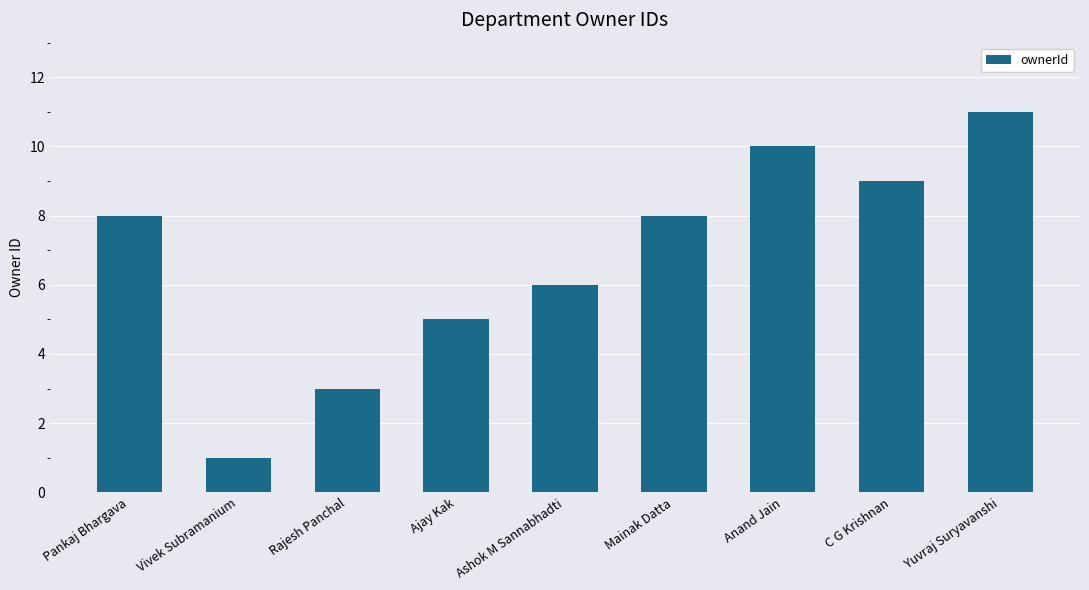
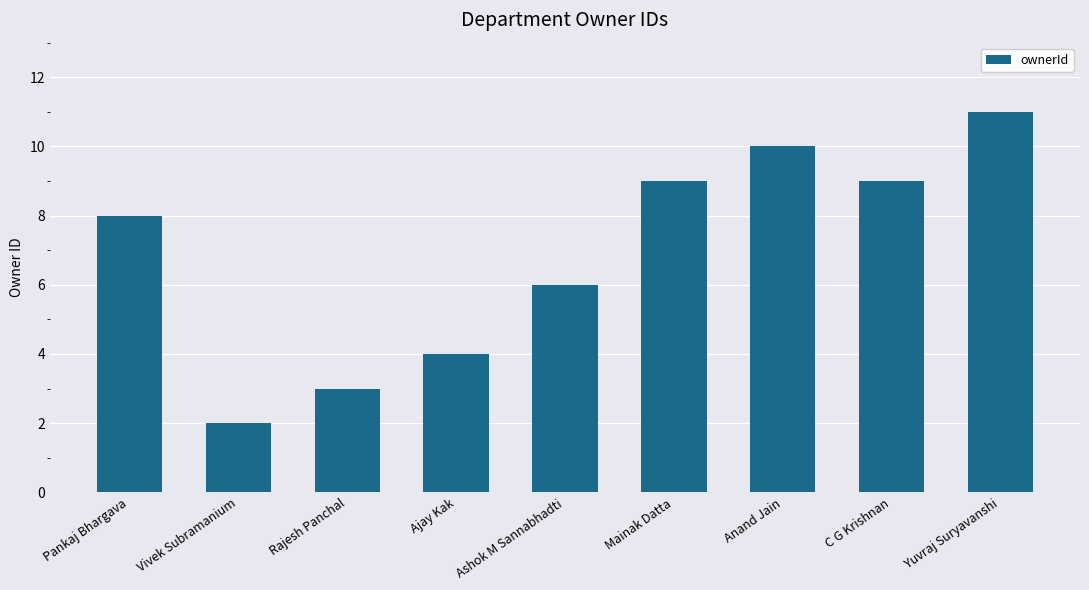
  {
    "Pankaj Bhargava": 8,
-   "Vivek Subramanium": 1,
+   "Vivek Subramanium": 2,
    "Rajesh Panchal": 3,
-   "Ajay Kak": 5,
+   "Ajay Kak": 4,
    "Ashok M Sannabhadti": 6,
-   "Mainak Datta": 8,
+   "Mainak Datta": 9,
    "Anand Jain": 10,
    "C G Krishnan": 9,
    "Yuvraj Suryavanshi": 11
  }
